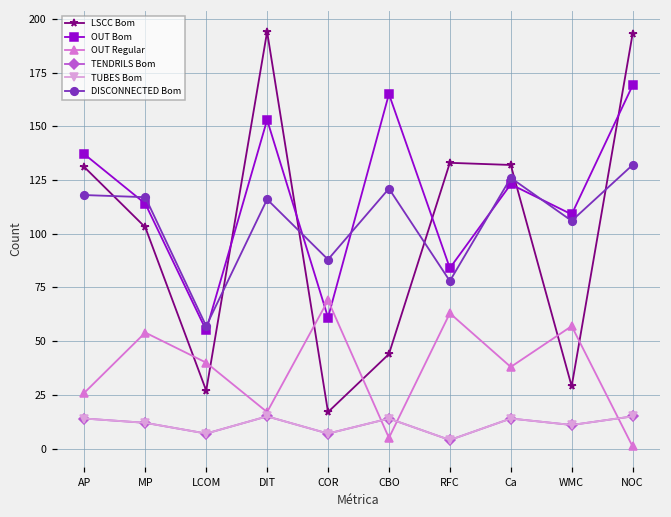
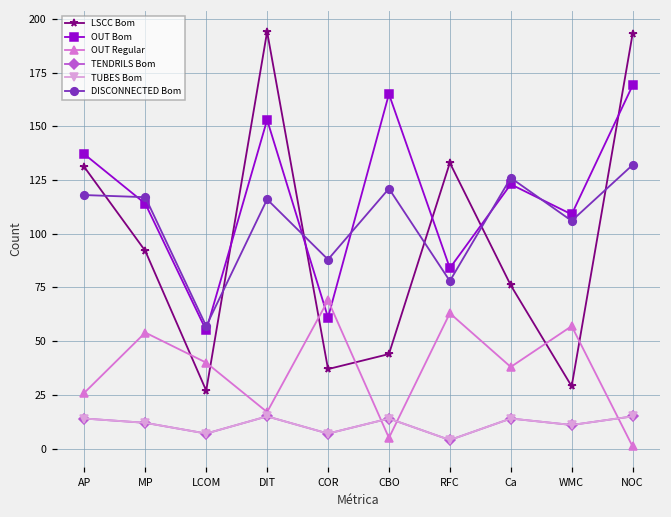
  {
    "LSCC Bom": {
      "AP": 131,
-     "MP": 103,
+     "MP": 92,
      "LCOM": 27,
      "DIT": 194,
-     "COR": 17,
+     "COR": 37,
      "CBO": 44,
      "RFC": 133,
-     "Ca": 132,
+     "Ca": 76,
      "WMC": 29,
      "NOC": 193
    }
  }
